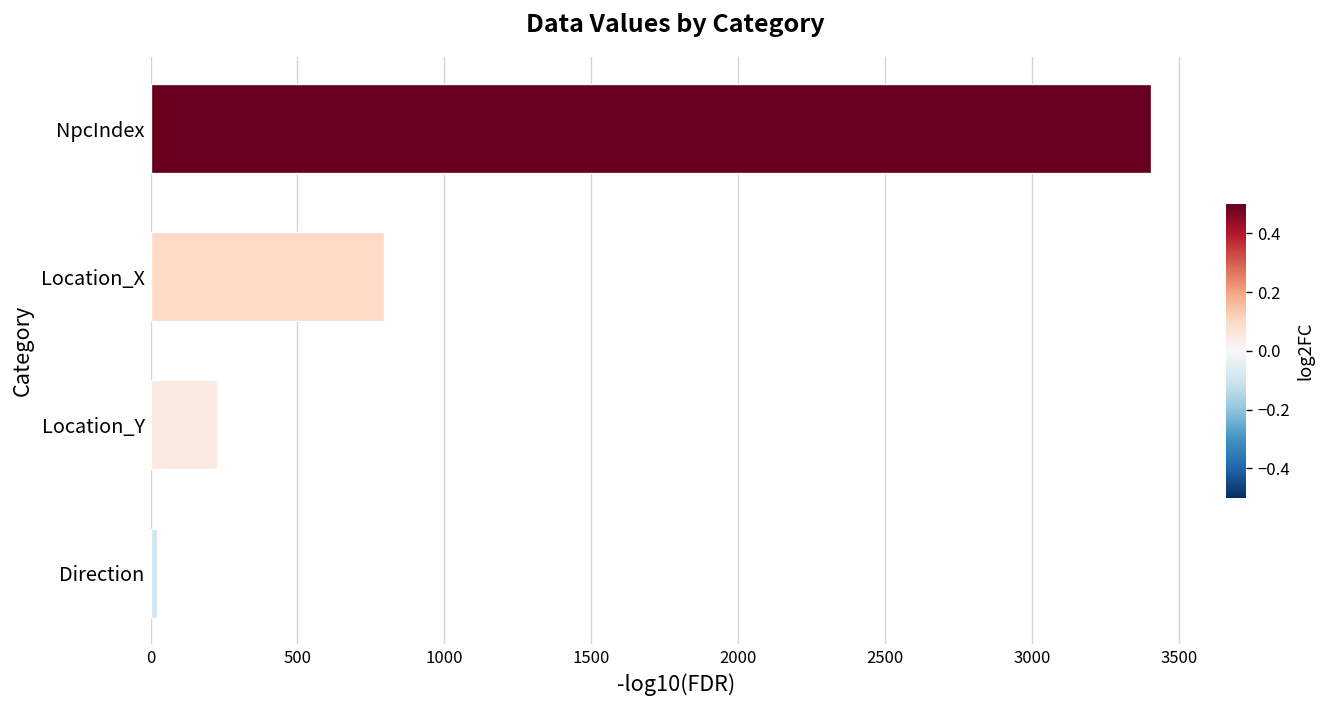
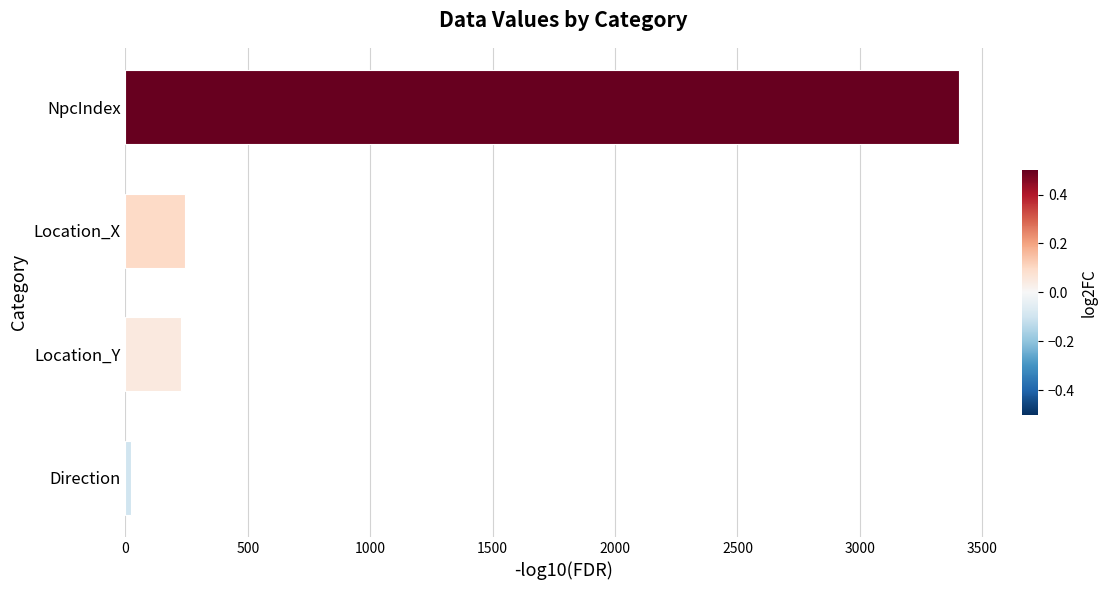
  {
    "NpcIndex": 3410,
-   "Location_X": 800,
+   "Location_X": 240,
    "Location_Y": 230,
    "Direction": 20
  }
